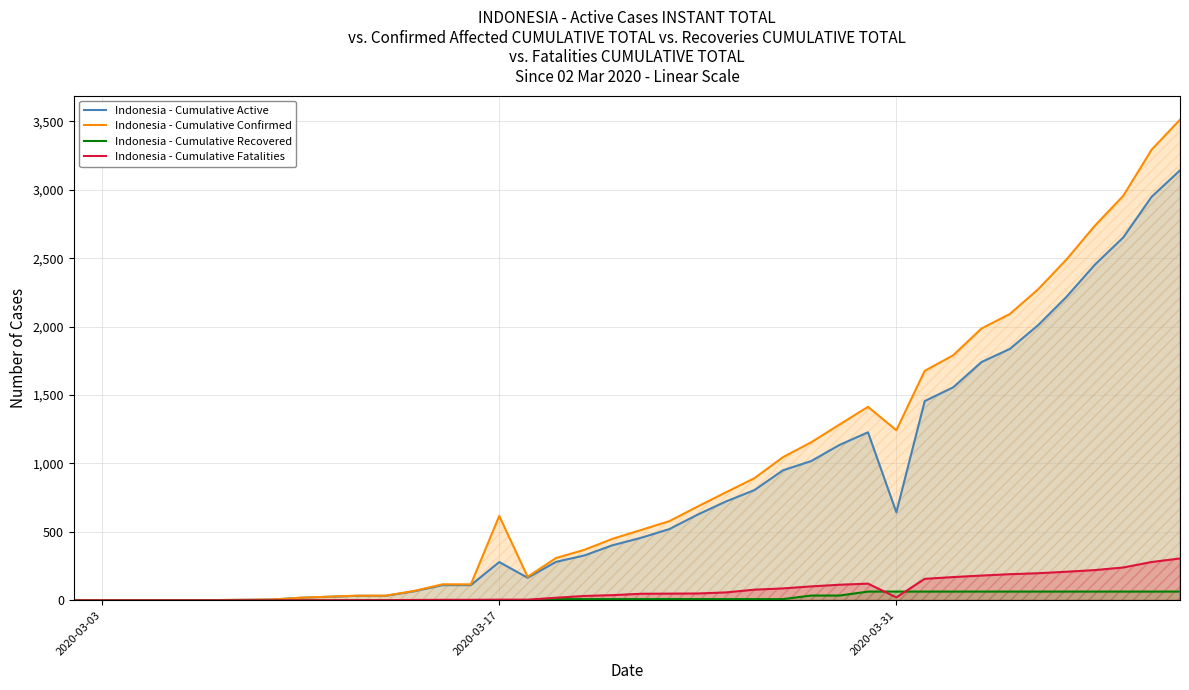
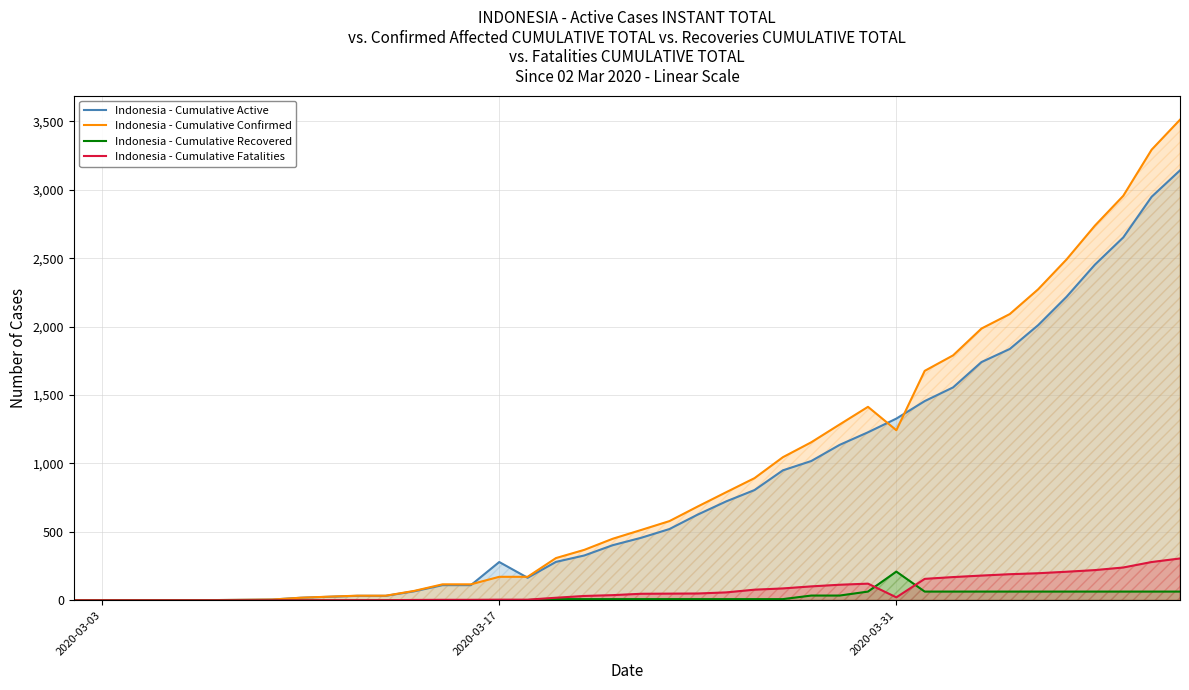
  {
    "Indonesia - Cumulative Active": {
      "2020-03-17": "280",
-     "2020-03-31": "640"
+     "2020-03-31": "1,330"
    },
    "Indonesia - Cumulative Confirmed": {
-     "2020-03-17": "620",
+     "2020-03-17": "170",
      "2020-03-31": "1,240"
    },
    "Indonesia - Cumulative Recovered": {
-     "2020-03-31": "60"
+     "2020-03-31": "210"
    },
    "Indonesia - Cumulative Fatalities": {
      "2020-03-31": "20"
    }
  }
